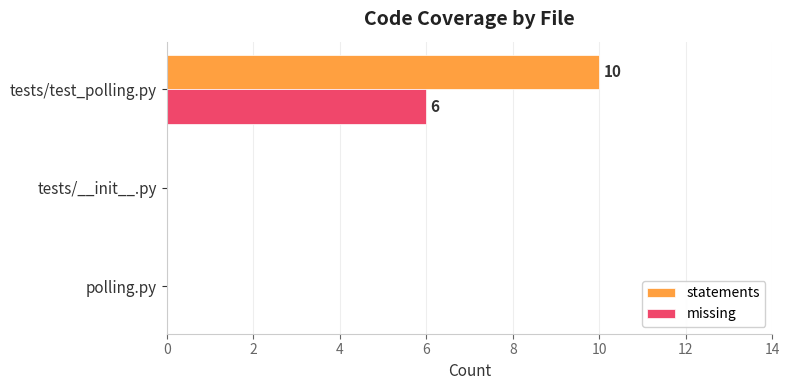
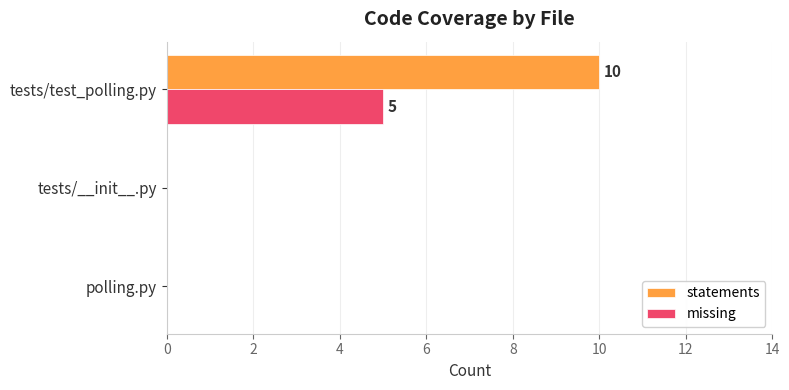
  {
    "statements": {
      "tests/test_polling.py": 10
    },
    "missing": {
-     "tests/test_polling.py": 6
+     "tests/test_polling.py": 5
    }
  }
